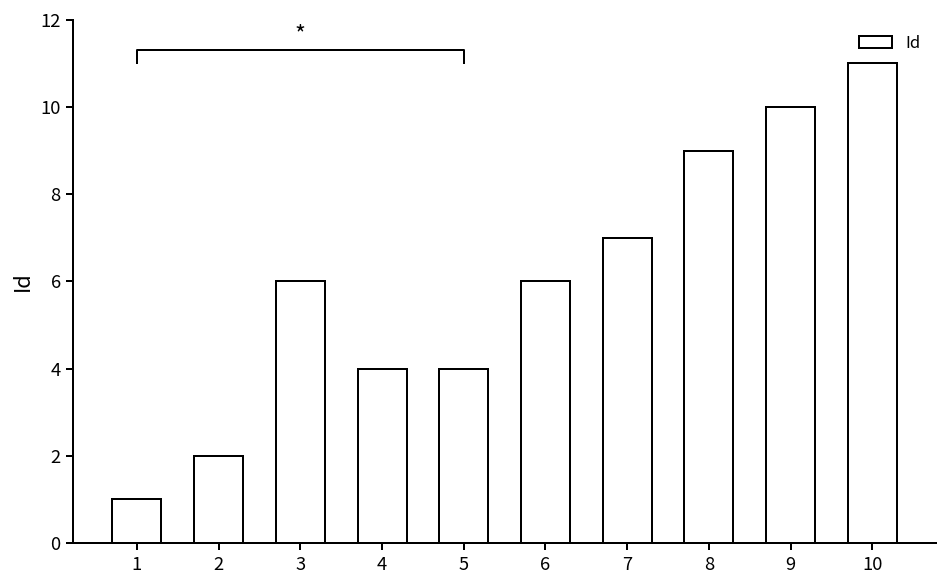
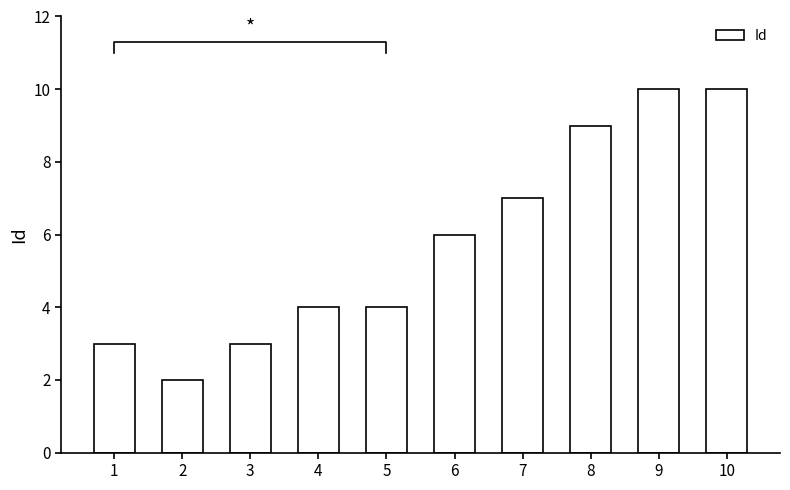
  {
    "Id": {
-     "1": 1,
+     "1": 3,
      "2": 2,
-     "3": 6,
+     "3": 3,
      "4": 4,
      "5": 4,
      "6": 6,
      "7": 7,
      "8": 9,
      "9": 10,
-     "10": 11
+     "10": 10
    }
  }
